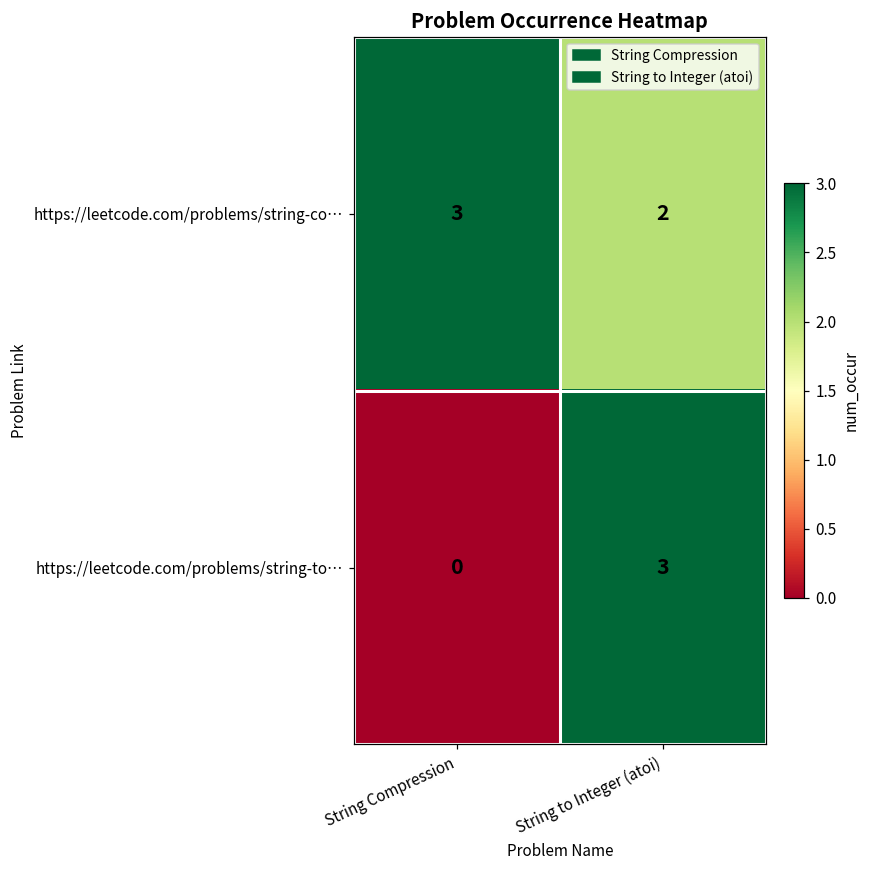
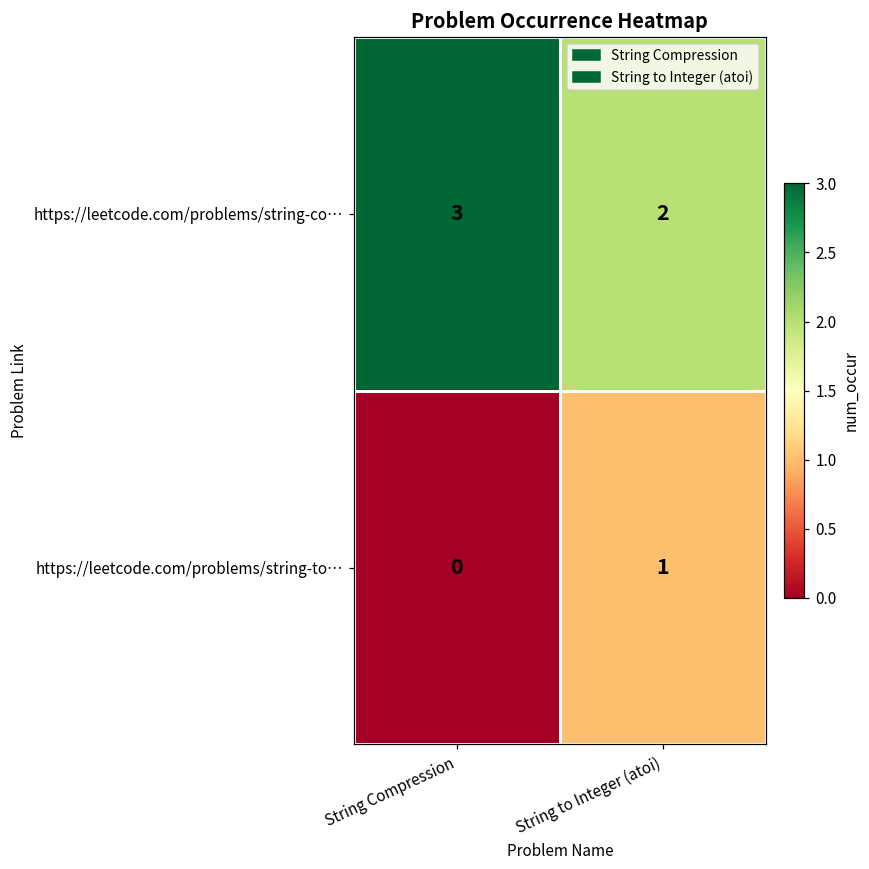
  {
    "https://leetcode.com/problems/string-co…": {
      "String Compression": 3,
      "String to Integer (atoi)": 2
    },
    "https://leetcode.com/problems/string-to…": {
      "String Compression": 0,
-     "String to Integer (atoi)": 3
+     "String to Integer (atoi)": 1
    }
  }
